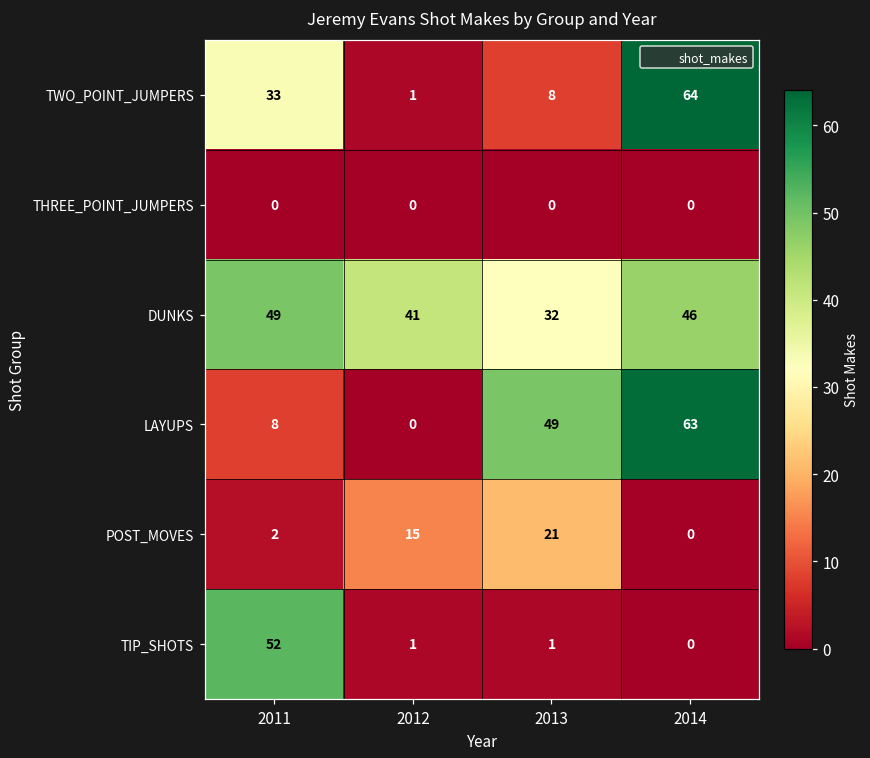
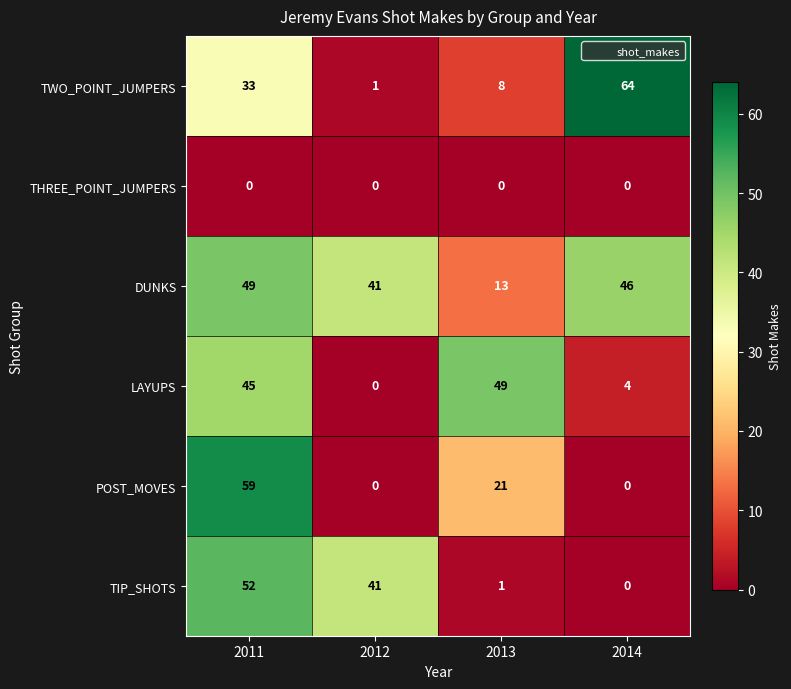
  {
    "TWO_POINT_JUMPERS": {
      "2011": 33,
      "2012": 1,
      "2013": 8,
      "2014": 64
    },
    "THREE_POINT_JUMPERS": {
      "2011": 0,
      "2012": 0,
      "2013": 0,
      "2014": 0
    },
    "DUNKS": {
      "2011": 49,
      "2012": 41,
-     "2013": 32,
+     "2013": 13,
      "2014": 46
    },
    "LAYUPS": {
-     "2011": 8,
+     "2011": 45,
      "2012": 0,
      "2013": 49,
-     "2014": 63
+     "2014": 4
    },
    "POST_MOVES": {
-     "2011": 2,
-     "2012": 15,
+     "2011": 59,
+     "2012": 0,
      "2013": 21,
      "2014": 0
    },
    "TIP_SHOTS": {
      "2011": 52,
-     "2012": 1,
+     "2012": 41,
      "2013": 1,
      "2014": 0
    }
  }
